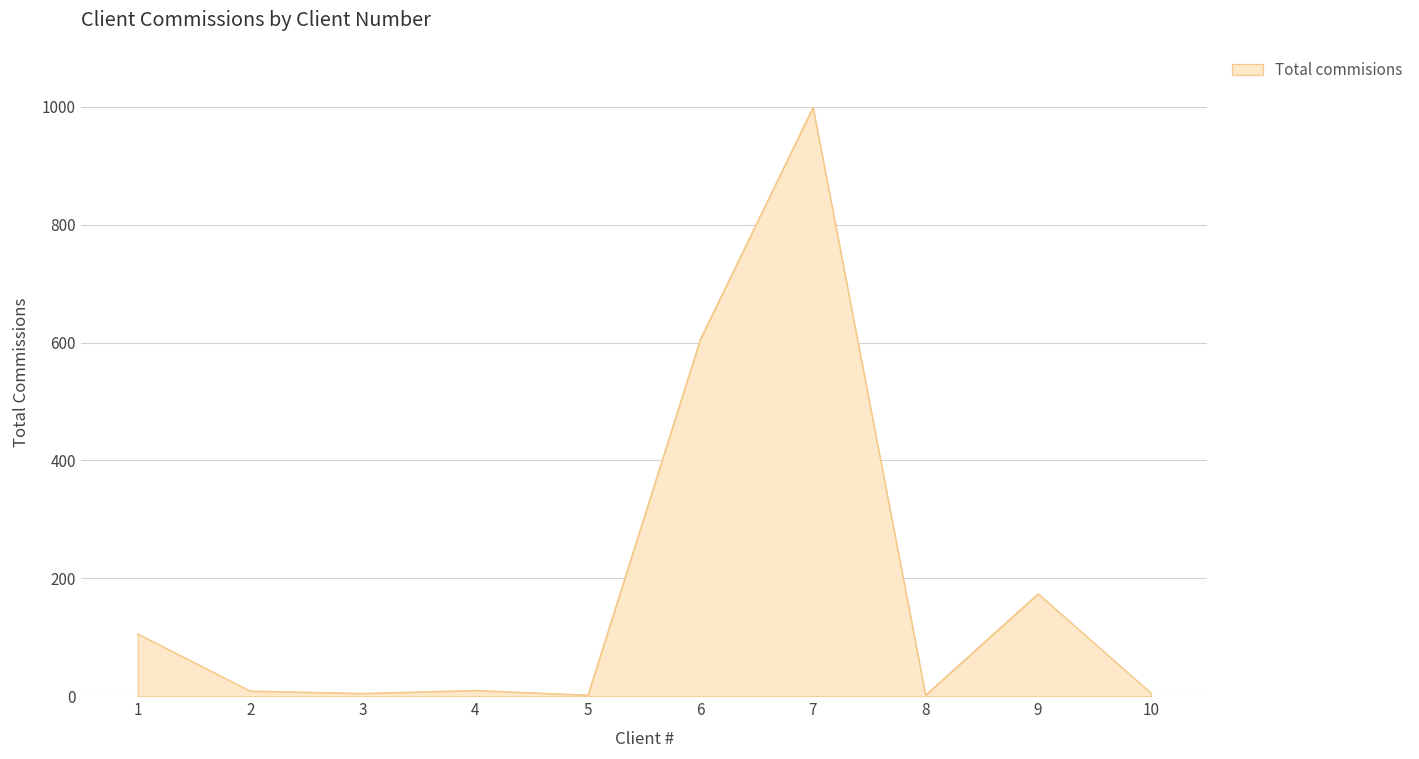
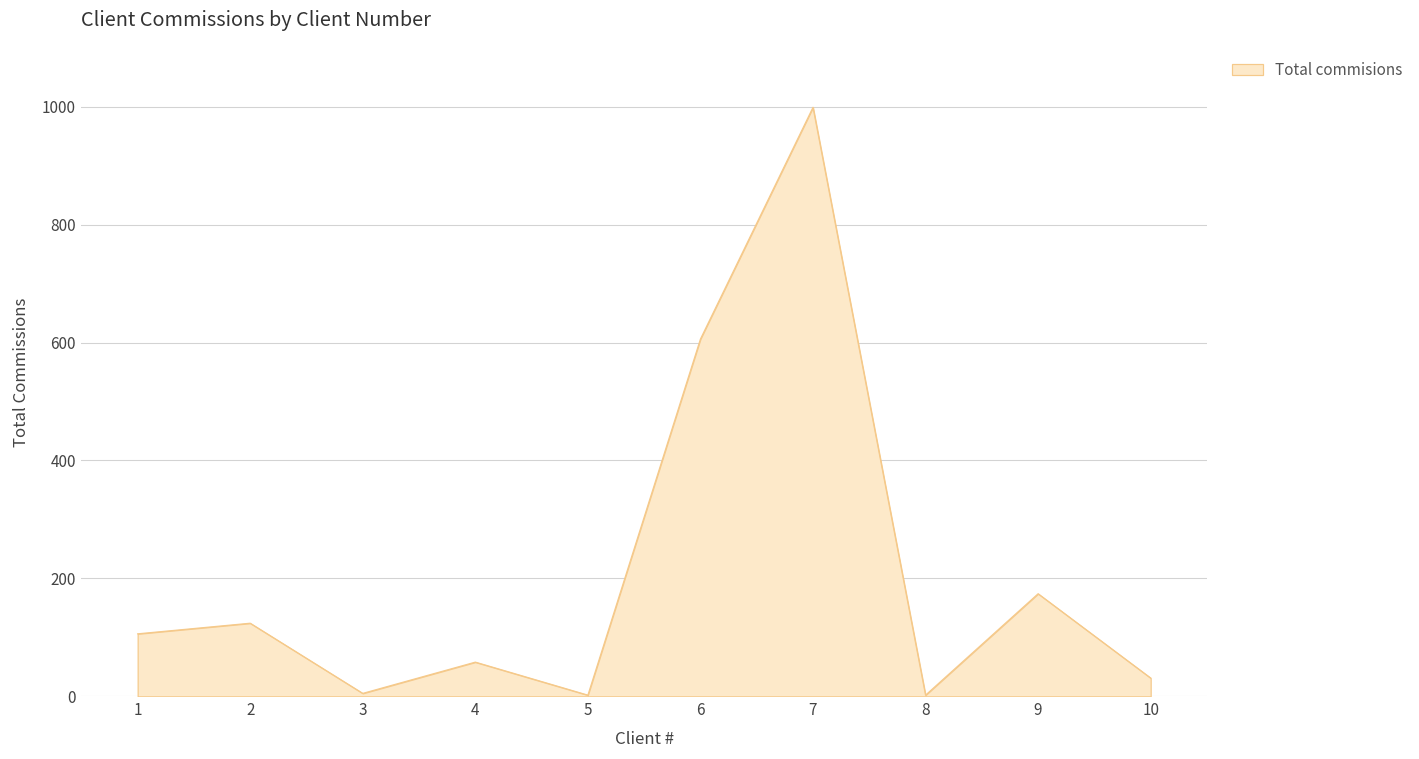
  {
    "1": 110,
-   "2": 10,
+   "2": 120,
    "3": 10,
-   "4": 10,
+   "4": 60,
    "5": 0,
    "6": 610,
    "7": 1000,
    "8": 0,
    "9": 170,
-   "10": 10
+   "10": 30
  }
